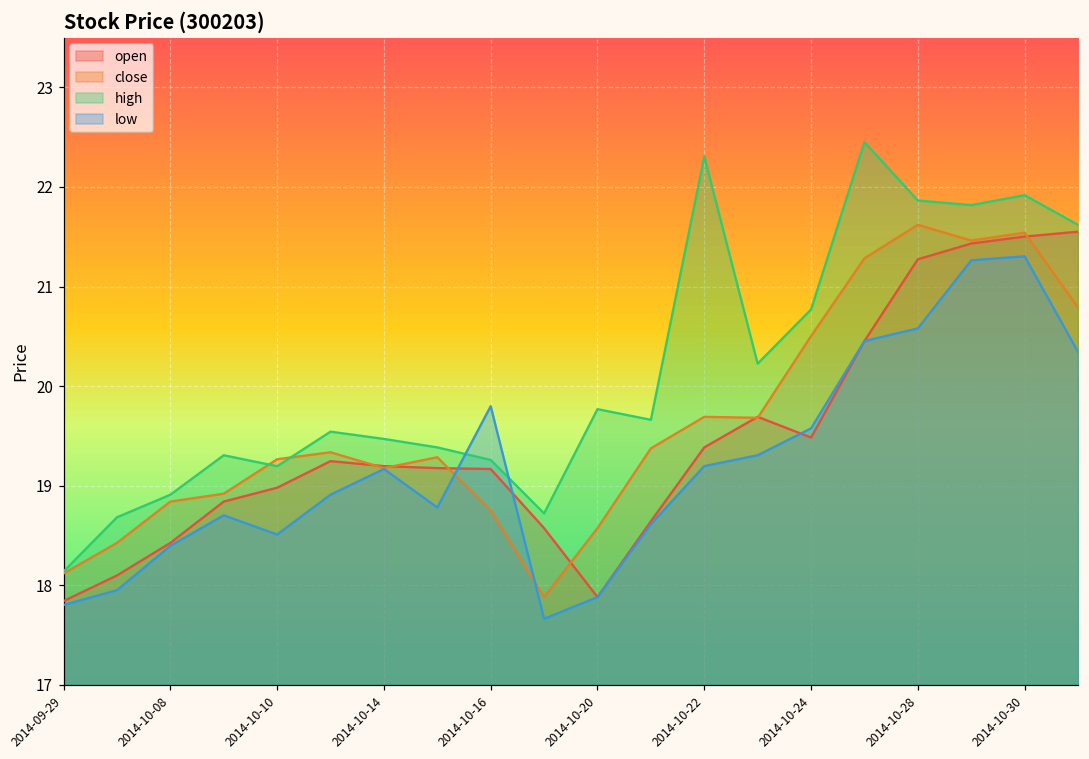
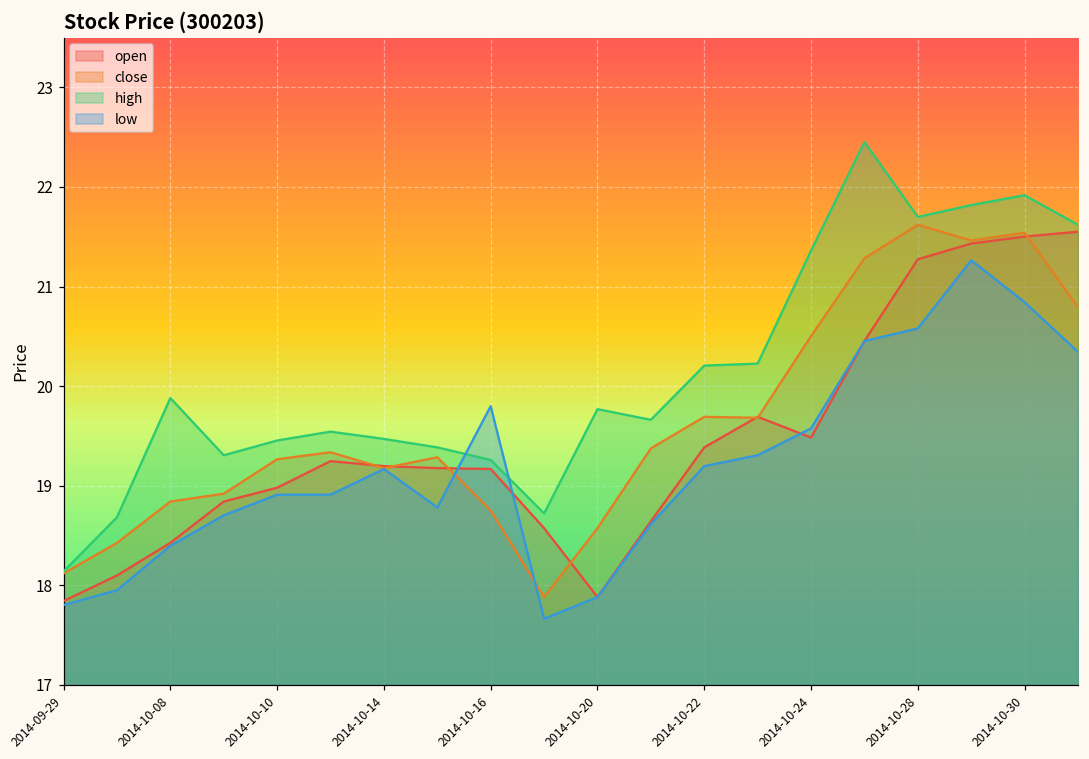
  {
    "high": {
-     "2014-10-08": 18.9,
-     "2014-10-10": 19.2,
+     "2014-10-08": 19.9,
+     "2014-10-10": 19.5,
      "2014-10-14": 19.5,
      "2014-10-16": 19.3,
      "2014-10-20": 19.8,
-     "2014-10-22": 22.3,
-     "2014-10-24": 20.8,
-     "2014-10-28": 21.9,
+     "2014-10-22": 20.2,
+     "2014-10-24": 21.4,
+     "2014-10-28": 21.7,
      "2014-10-30": 21.9
    },
    "low": {
      "2014-09-29": 17.8,
      "2014-10-08": 18.4,
-     "2014-10-10": 18.5,
+     "2014-10-10": 18.9,
      "2014-10-16": 19.8,
      "2014-10-22": 19.2,
      "2014-10-24": 19.6,
      "2014-10-28": 20.6,
-     "2014-10-30": 21.3
+     "2014-10-30": 20.8
    }
  }
